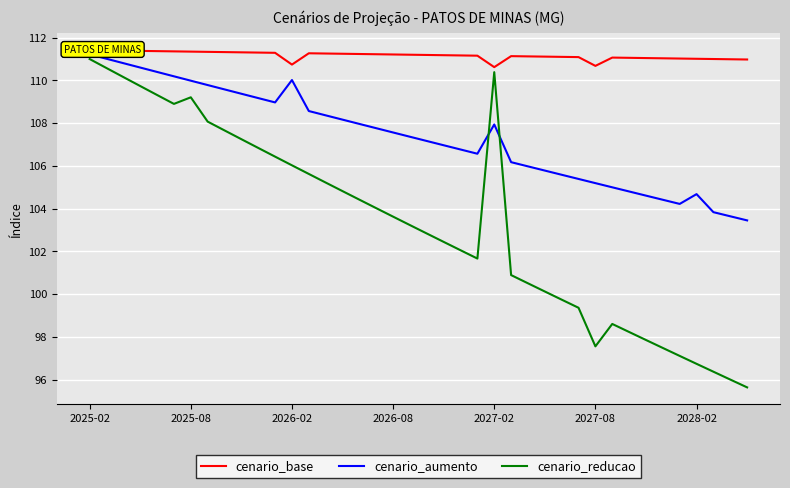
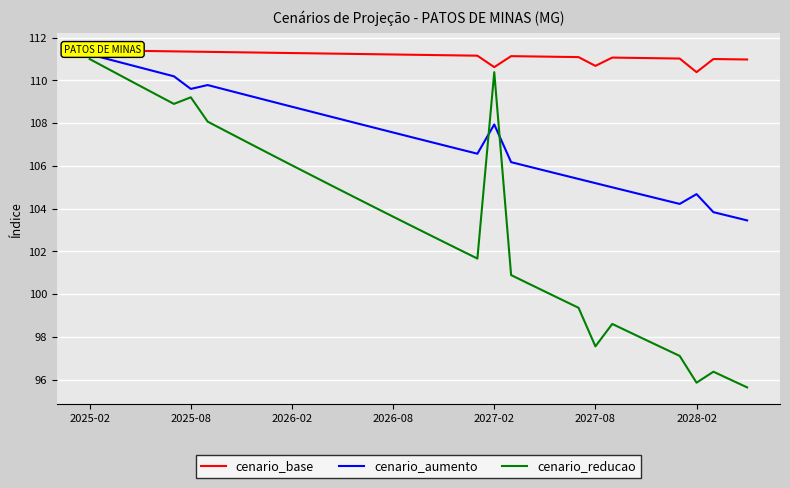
  {
    "cenario_base": {
      "2025-08": 111.3,
-     "2026-02": 110.7,
+     "2026-02": 111.3,
      "2026-08": 111.2,
      "2027-02": 110.6,
      "2027-08": 110.7,
-     "2028-02": 111.0
+     "2028-02": 110.4
    },
    "cenario_aumento": {
-     "2025-08": 110.0,
-     "2026-02": 110.0,
+     "2025-08": 109.6,
+     "2026-02": 108.8,
      "2026-08": 107.6,
      "2027-02": 107.9,
      "2027-08": 105.2,
      "2028-02": 104.7
    },
    "cenario_reducao": {
      "2025-02": 111.0,
      "2025-08": 109.2,
      "2026-02": 106.0,
      "2026-08": 103.6,
      "2027-02": 110.4,
      "2027-08": 97.6,
-     "2028-02": 96.7
+     "2028-02": 95.9
    }
  }
